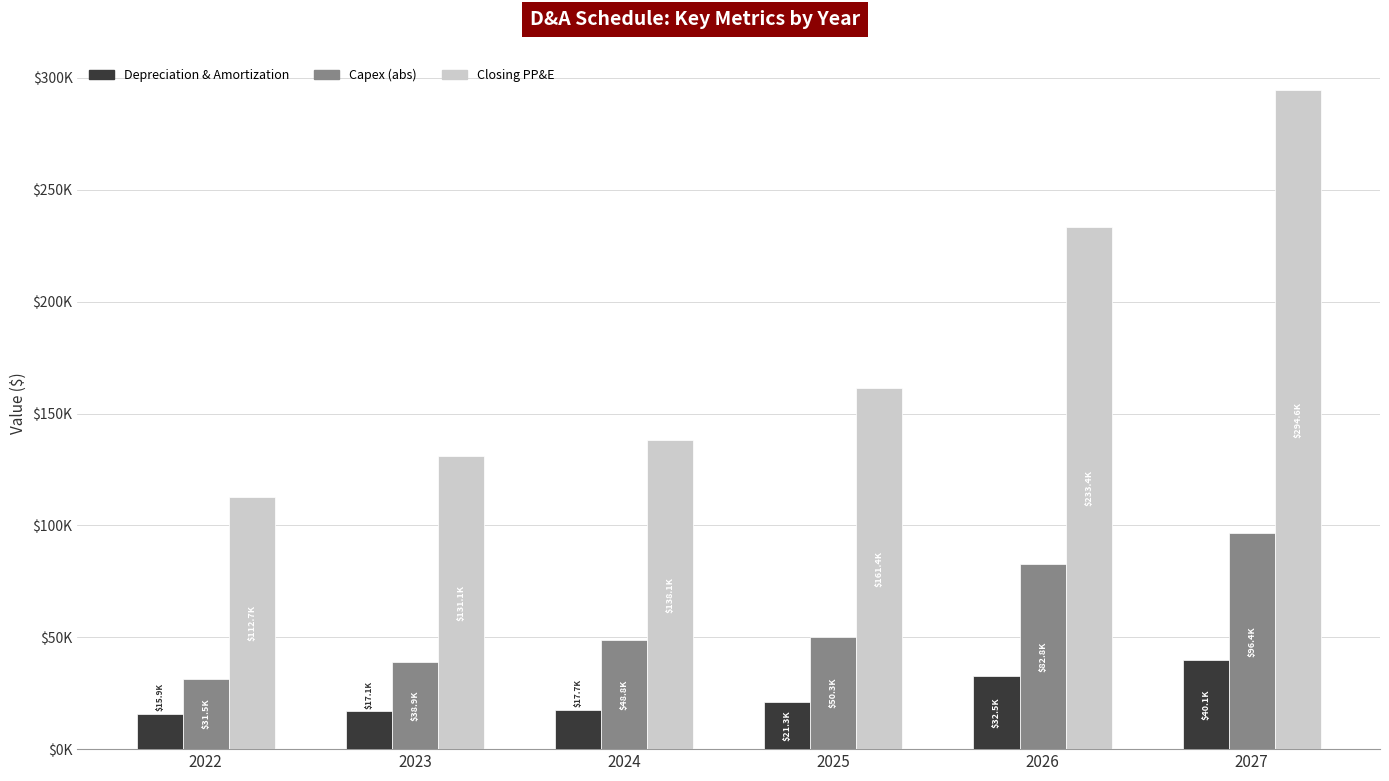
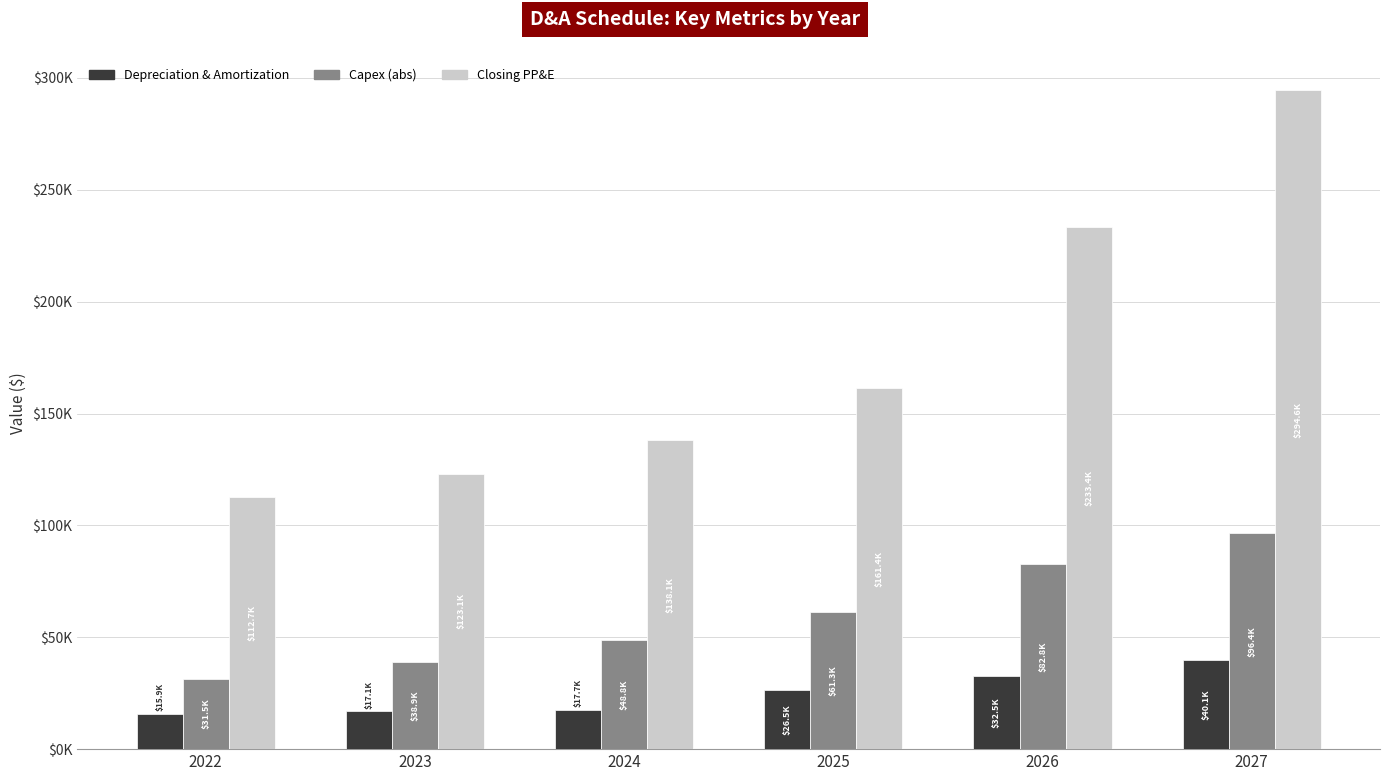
  {
    "Depreciation & Amortization": {
      "2022": "$15.9K",
      "2023": "$17.1K",
      "2024": "$17.7K",
-     "2025": "$21.3K",
+     "2025": "$26.5K",
      "2026": "$32.5K",
      "2027": "$40.1K"
    },
    "Capex (abs)": {
      "2022": "$31.5K",
      "2023": "$38.9K",
      "2024": "$48.8K",
-     "2025": "$50.3K",
+     "2025": "$61.3K",
      "2026": "$82.8K",
      "2027": "$96.4K"
    },
    "Closing PP&E": {
      "2022": "$112.7K",
-     "2023": "$131.1K",
+     "2023": "$123.1K",
      "2024": "$138.1K",
      "2025": "$161.4K",
      "2026": "$233.4K",
      "2027": "$294.6K"
    }
  }
